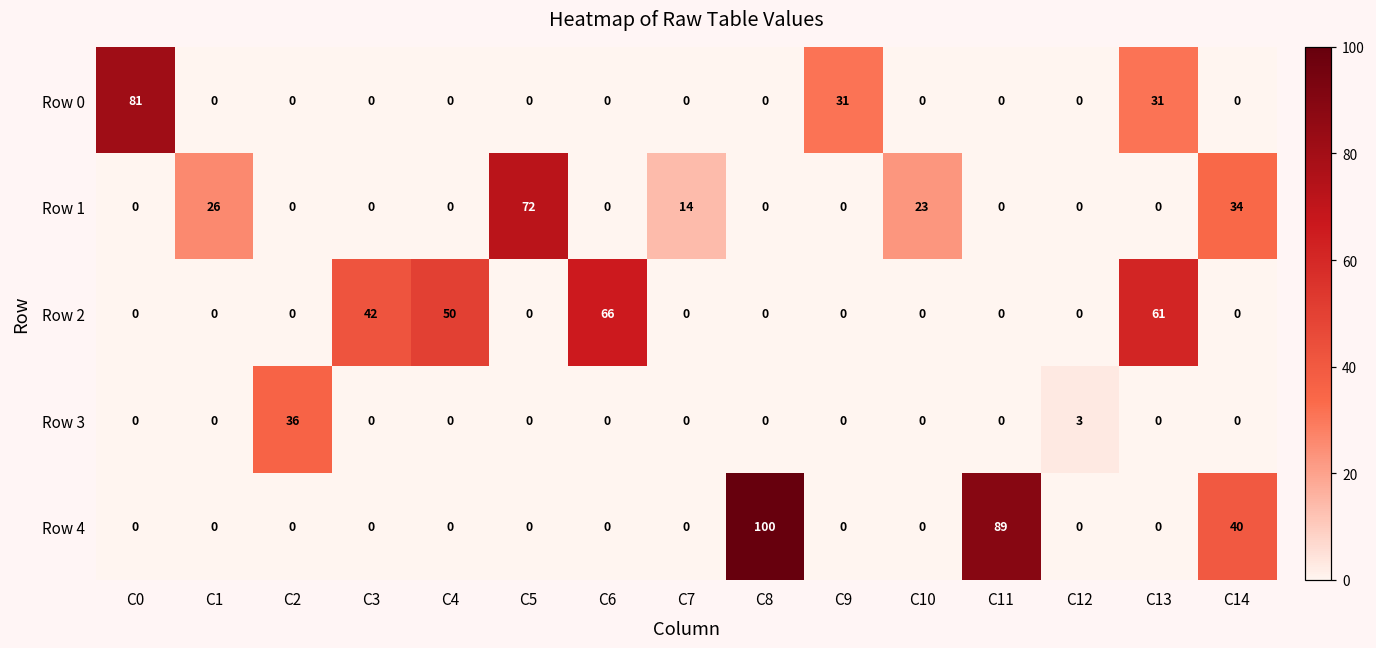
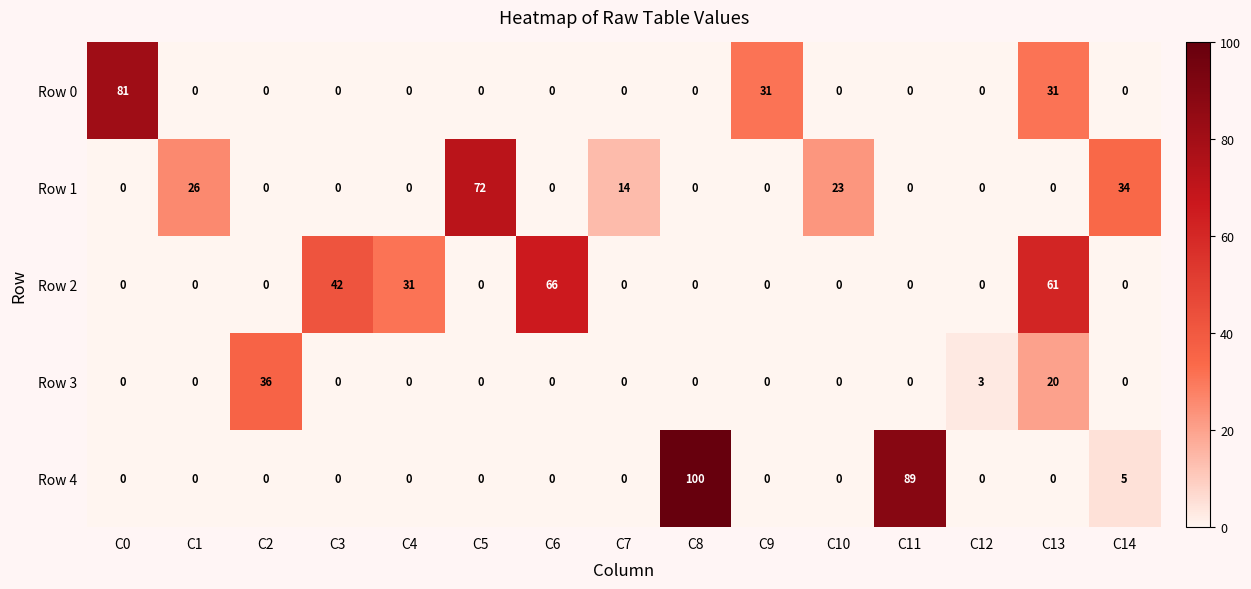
  {
    "Row 0": {
      "C0": 81,
      "C1": 0,
      "C2": 0,
      "C3": 0,
      "C4": 0,
      "C5": 0,
      "C6": 0,
      "C7": 0,
      "C8": 0,
      "C9": 31,
      "C10": 0,
      "C11": 0,
      "C12": 0,
      "C13": 31,
      "C14": 0
    },
    "Row 1": {
      "C0": 0,
      "C1": 26,
      "C2": 0,
      "C3": 0,
      "C4": 0,
      "C5": 72,
      "C6": 0,
      "C7": 14,
      "C8": 0,
      "C9": 0,
      "C10": 23,
      "C11": 0,
      "C12": 0,
      "C13": 0,
      "C14": 34
    },
    "Row 2": {
      "C0": 0,
      "C1": 0,
      "C2": 0,
      "C3": 42,
-     "C4": 50,
+     "C4": 31,
      "C5": 0,
      "C6": 66,
      "C7": 0,
      "C8": 0,
      "C9": 0,
      "C10": 0,
      "C11": 0,
      "C12": 0,
      "C13": 61,
      "C14": 0
    },
    "Row 3": {
      "C0": 0,
      "C1": 0,
      "C2": 36,
      "C3": 0,
      "C4": 0,
      "C5": 0,
      "C6": 0,
      "C7": 0,
      "C8": 0,
      "C9": 0,
      "C10": 0,
      "C11": 0,
      "C12": 3,
-     "C13": 0,
+     "C13": 20,
      "C14": 0
    },
    "Row 4": {
      "C0": 0,
      "C1": 0,
      "C2": 0,
      "C3": 0,
      "C4": 0,
      "C5": 0,
      "C6": 0,
      "C7": 0,
      "C8": 100,
      "C9": 0,
      "C10": 0,
      "C11": 89,
      "C12": 0,
      "C13": 0,
-     "C14": 40
+     "C14": 5
    }
  }
